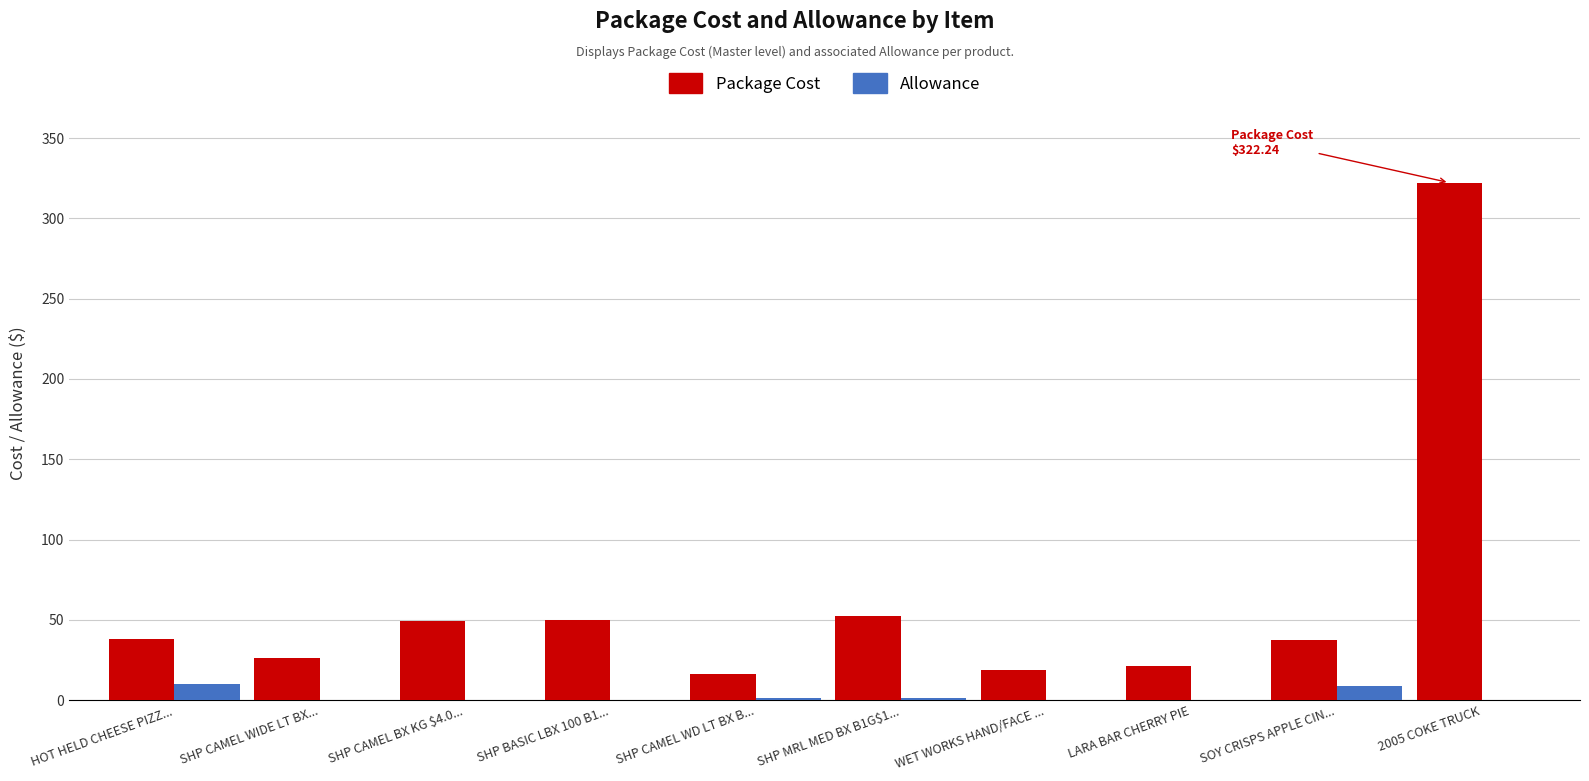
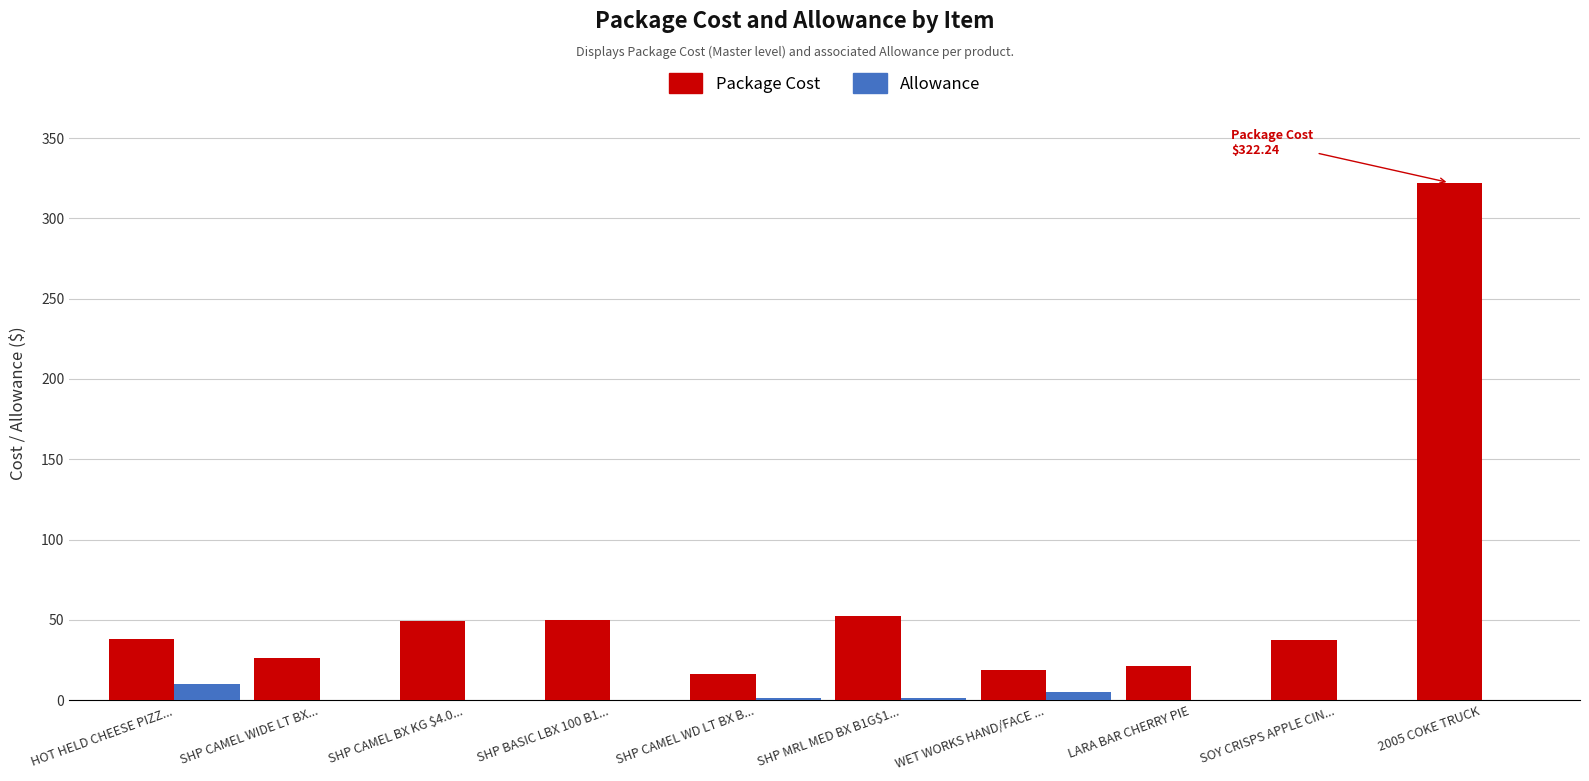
  {
    "Package Cost": {
      "2005 COKE TRUCK": "$322.24"
    },
    "Allowance": {
      "HOT HELD CHEESE PIZZ...": "10",
      "SHP CAMEL WIDE LT BX...": "0",
      "SHP CAMEL BX KG $4.0...": "0",
-     "WET WORKS HAND/FACE ...": "0",
+     "WET WORKS HAND/FACE ...": "5",
      "LARA BAR CHERRY PIE": "0",
-     "SOY CRISPS APPLE CIN...": "9",
+     "SOY CRISPS APPLE CIN...": "0",
      "2005 COKE TRUCK": "0"
    }
  }
